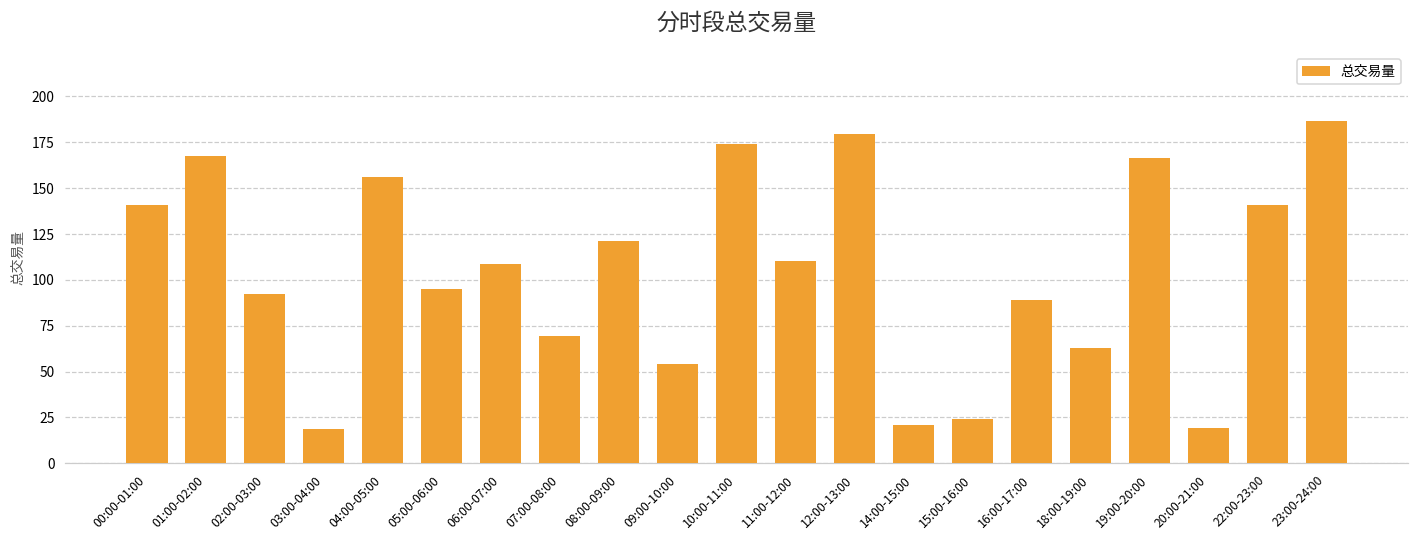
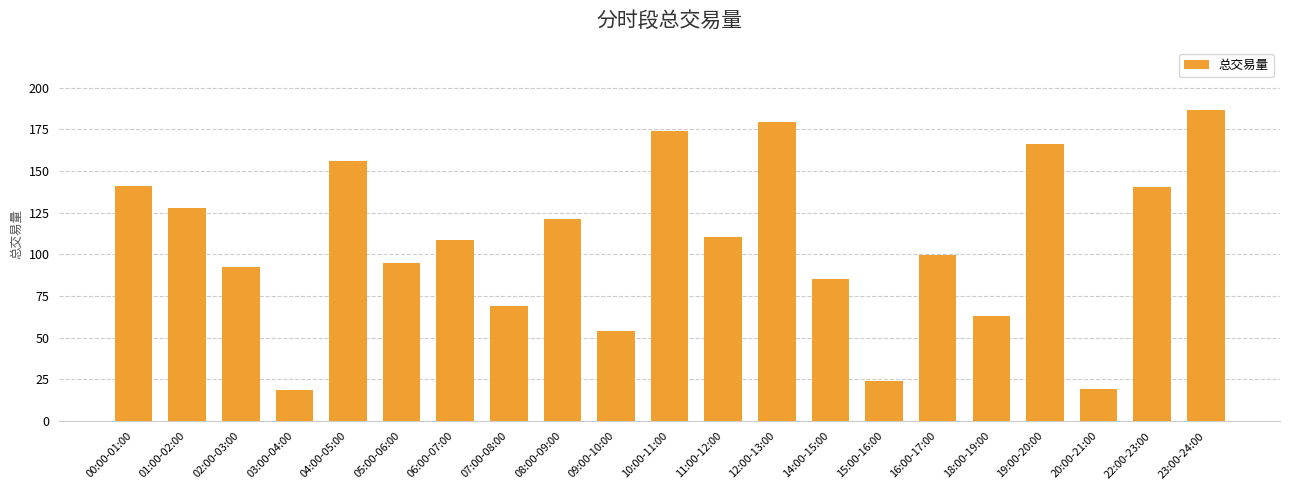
  {
    "00:00-01:00": 141,
-   "01:00-02:00": 167,
+   "01:00-02:00": 128,
    "02:00-03:00": 92,
    "03:00-04:00": 19,
    "04:00-05:00": 156,
    "05:00-06:00": 95,
    "06:00-07:00": 109,
    "07:00-08:00": 69,
    "08:00-09:00": 121,
    "09:00-10:00": 54,
    "10:00-11:00": 174,
    "11:00-12:00": 110,
    "12:00-13:00": 179,
-   "14:00-15:00": 21,
+   "14:00-15:00": 85,
    "15:00-16:00": 24,
-   "16:00-17:00": 89,
+   "16:00-17:00": 99,
    "18:00-19:00": 63,
    "19:00-20:00": 166,
    "20:00-21:00": 19,
    "22:00-23:00": 141,
    "23:00-24:00": 187
  }
